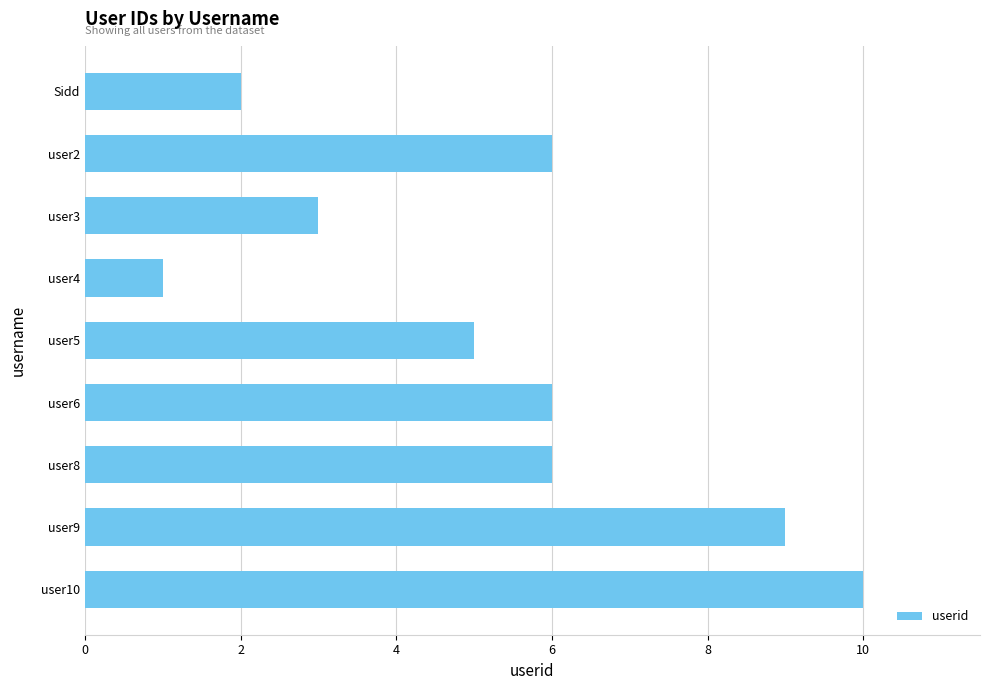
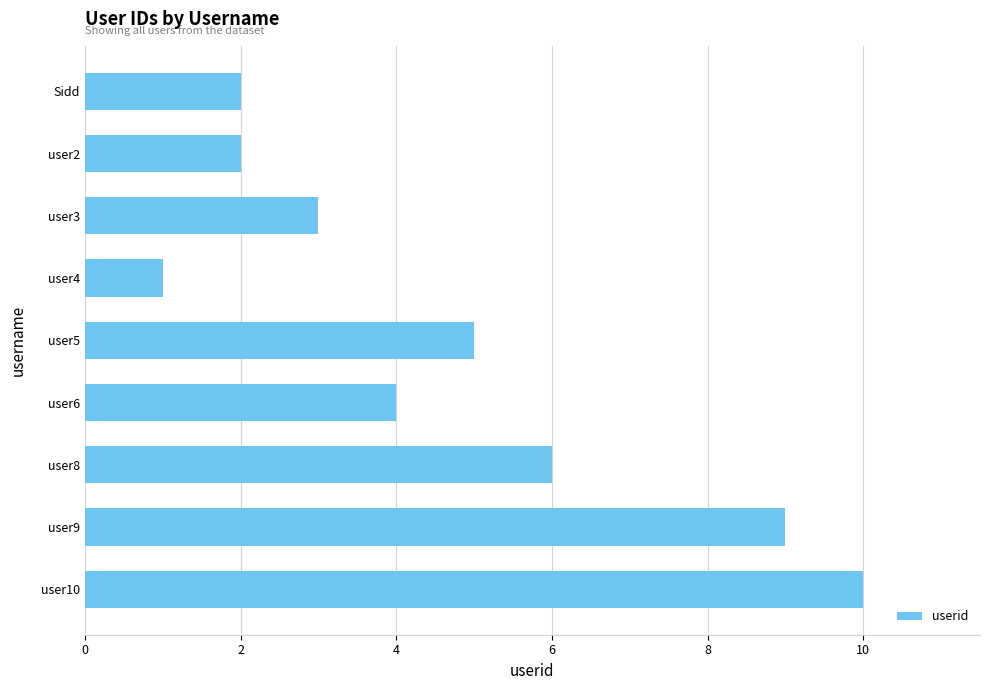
  {
    "Sidd": 2,
-   "user2": 6,
+   "user2": 2,
    "user3": 3,
    "user4": 1,
    "user5": 5,
-   "user6": 6,
+   "user6": 4,
    "user8": 6,
    "user9": 9,
    "user10": 10
  }
